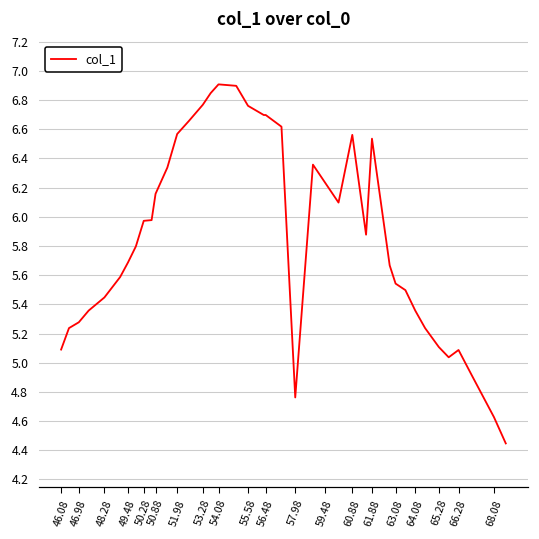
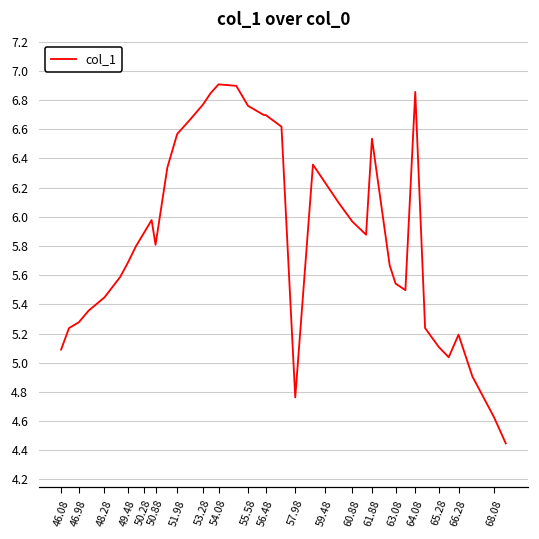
  {
    "46.08": 5.09,
    "46.98": 5.28,
    "48.28": 5.45,
    "49.48": 5.69,
-   "50.28": 5.97,
-   "50.88": 6.16,
+   "50.28": 5.89,
+   "50.88": 5.81,
    "51.98": 6.57,
    "53.28": 6.77,
    "54.08": 6.91,
    "55.58": 6.76,
    "56.48": 6.70,
    "57.98": 4.76,
    "59.48": 6.24,
-   "60.88": 6.56,
+   "60.88": 5.97,
    "61.88": 6.54,
    "63.08": 5.54,
-   "64.08": 5.36,
+   "64.08": 6.86,
    "65.28": 5.11,
-   "66.28": 5.09,
+   "66.28": 5.19,
    "68.08": 4.63
  }
